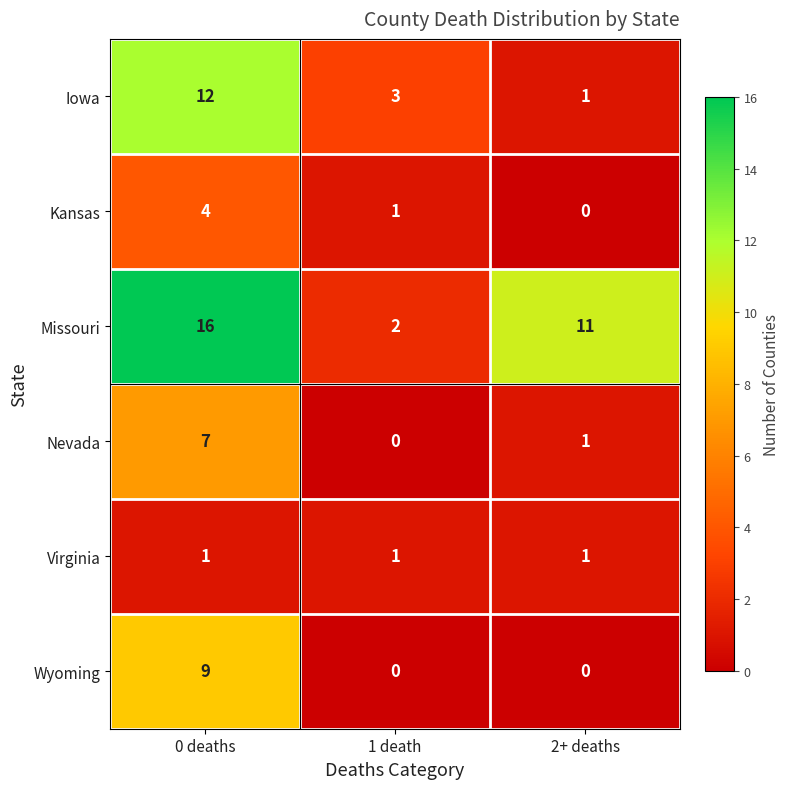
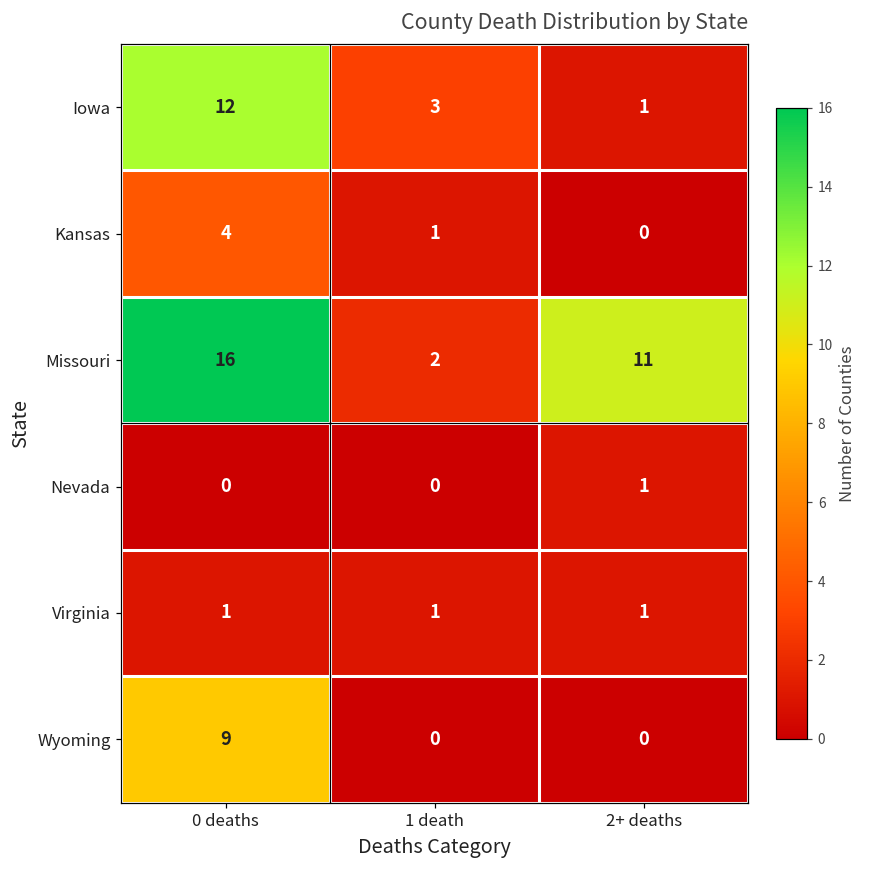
  {
    "Iowa": {
      "0 deaths": 12,
      "1 death": 3,
      "2+ deaths": 1
    },
    "Kansas": {
      "0 deaths": 4,
      "1 death": 1,
      "2+ deaths": 0
    },
    "Missouri": {
      "0 deaths": 16,
      "1 death": 2,
      "2+ deaths": 11
    },
    "Nevada": {
-     "0 deaths": 7,
+     "0 deaths": 0,
      "1 death": 0,
      "2+ deaths": 1
    },
    "Virginia": {
      "0 deaths": 1,
      "1 death": 1,
      "2+ deaths": 1
    },
    "Wyoming": {
      "0 deaths": 9,
      "1 death": 0,
      "2+ deaths": 0
    }
  }
